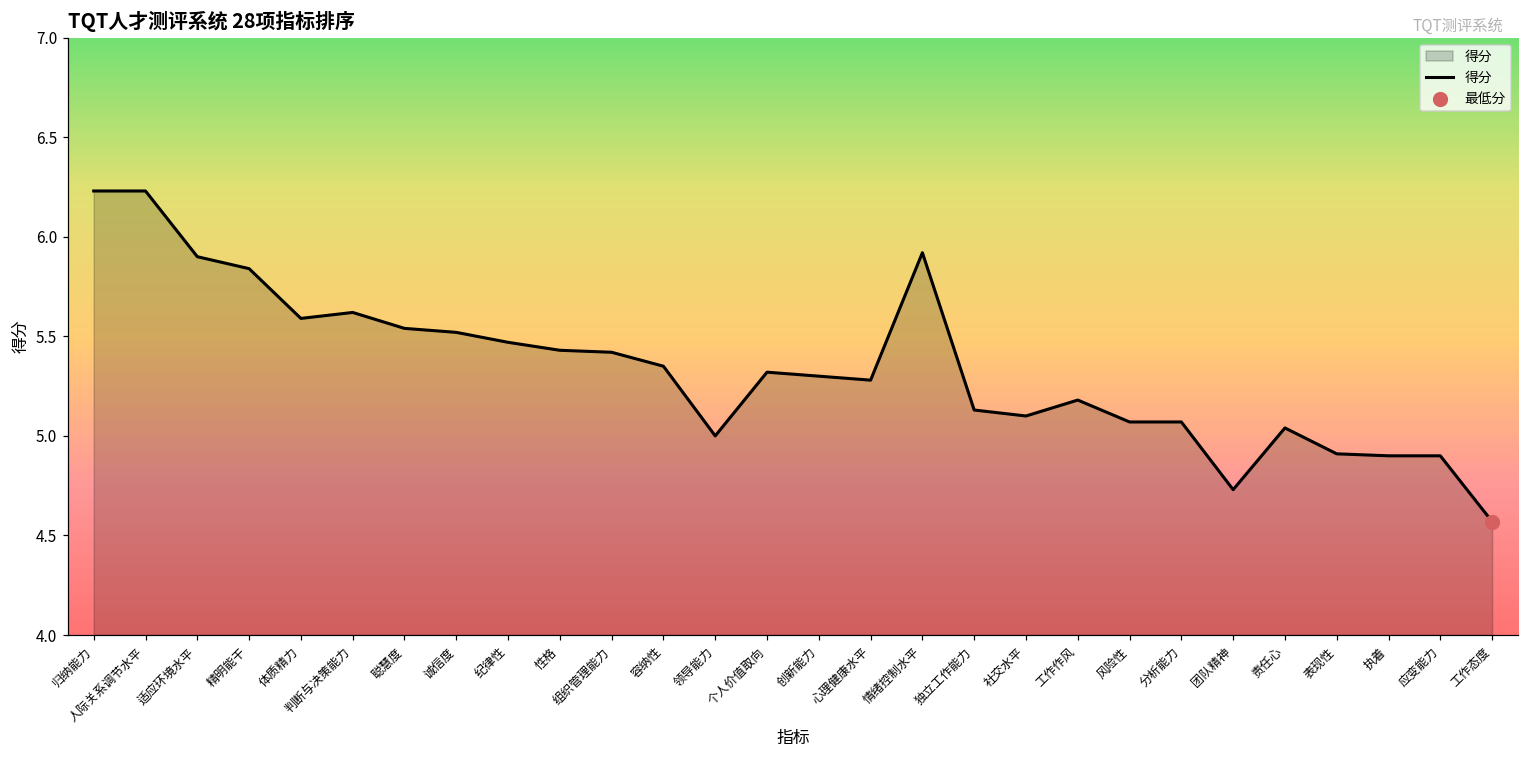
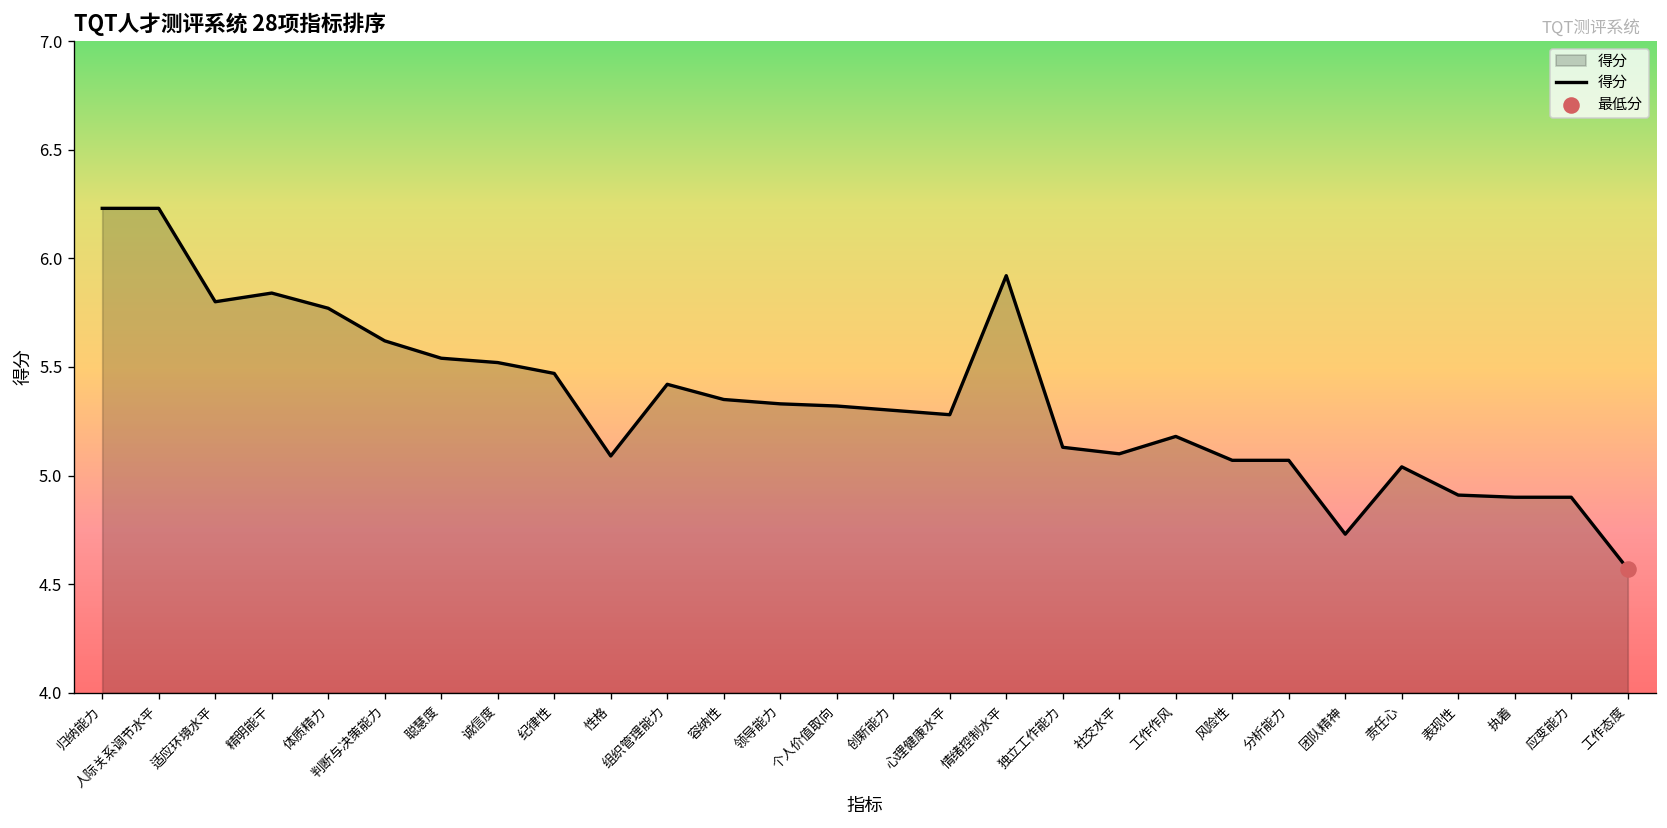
  {
    "得分": {
      "归纳能力": 6.23,
      "人际关系调节水平": 6.23,
-     "适应环境水平": 5.9,
+     "适应环境水平": 5.8,
      "精明能干": 5.84,
-     "体质精力": 5.59,
+     "体质精力": 5.77,
      "判断与决策能力": 5.62,
      "聪慧度": 5.54,
      "诚信度": 5.52,
      "纪律性": 5.47,
-     "性格": 5.43,
+     "性格": 5.09,
      "组织管理能力": 5.42,
      "容纳性": 5.35,
-     "领导能力": 5.00,
+     "领导能力": 5.33,
      "个人价值取向": 5.32,
      "创新能力": 5.30,
      "心理健康水平": 5.28,
      "情绪控制水平": 5.92,
      "独立工作能力": 5.13,
      "社交水平": 5.10,
      "工作作风": 5.18,
      "风险性": 5.07,
      "分析能力": 5.07,
      "团队精神": 4.73,
      "责任心": 5.04,
      "表现性": 4.91,
      "执着": 4.90,
      "应变能力": 4.90
    }
  }
